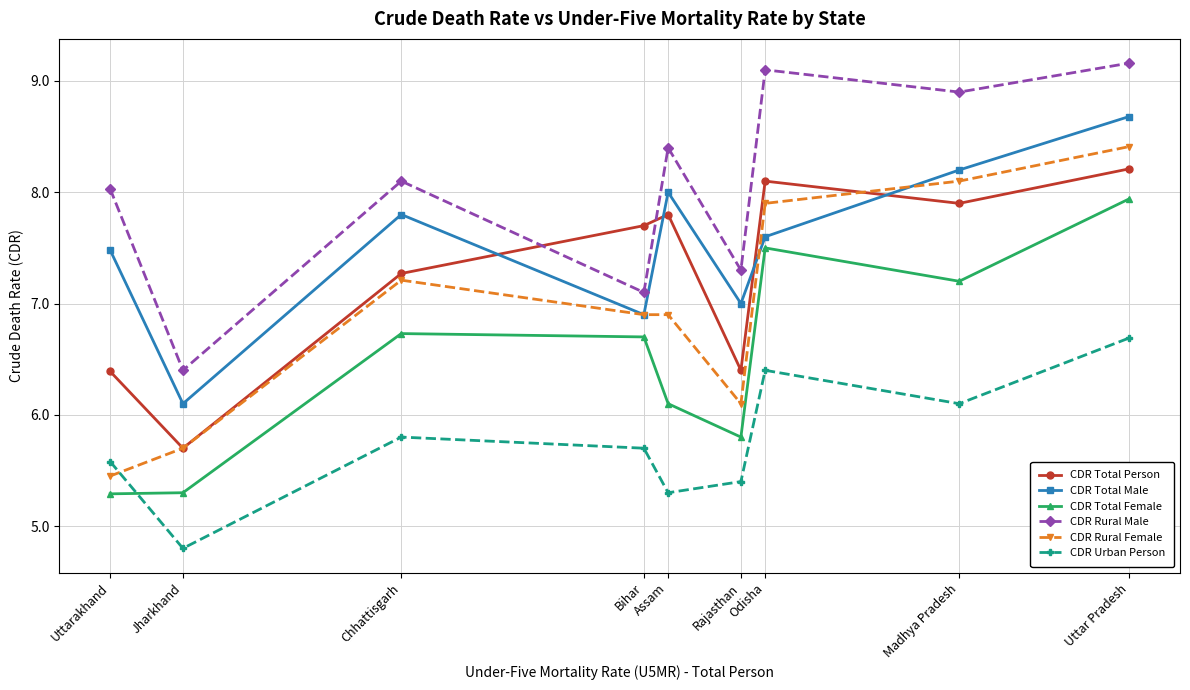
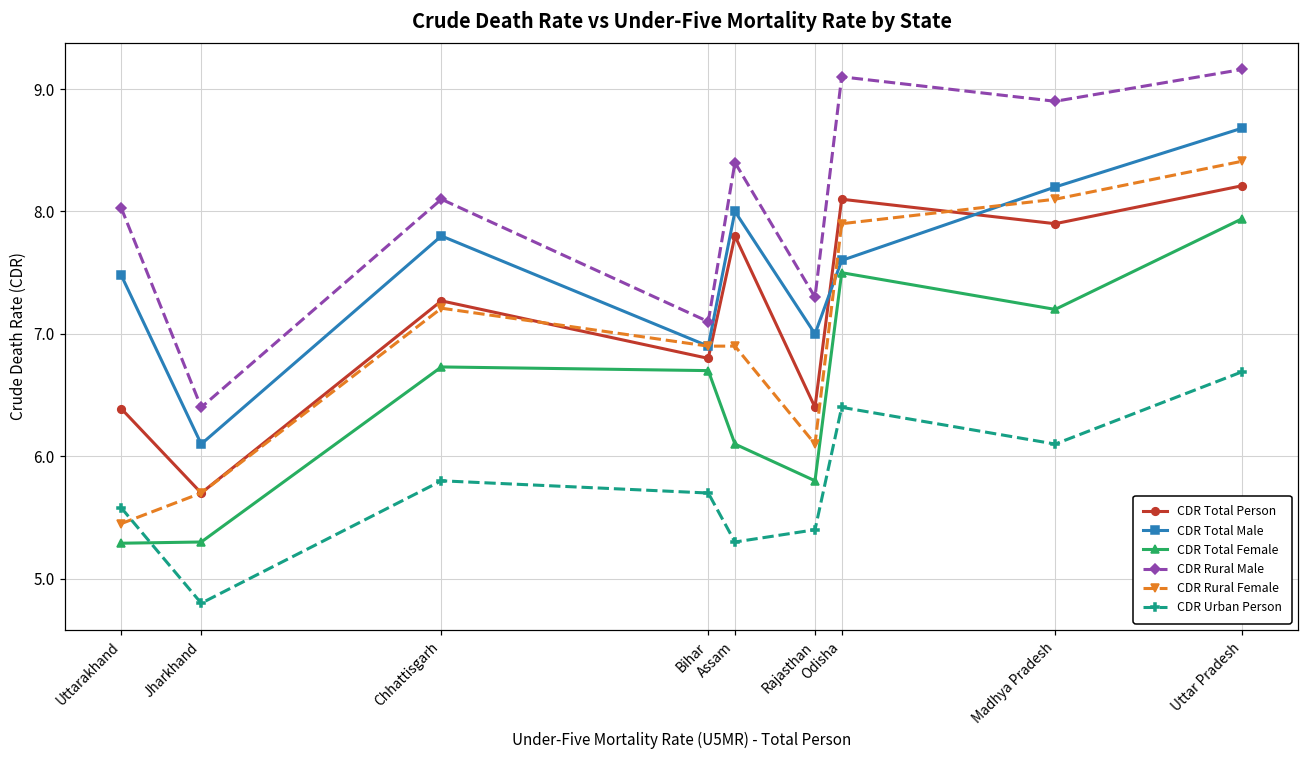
  {
    "CDR Total Person": {
      "Uttarakhand": 6.4,
      "Chhattisgarh": 7.27,
-     "Bihar": 7.7,
+     "Bihar": 6.8,
      "Assam": 7.8,
      "Rajasthan": 6.4,
      "Odisha": 8.1,
      "Madhya Pradesh": 7.9,
      "Uttar Pradesh": 8.2
    },
    "CDR Total Male": {
      "Uttarakhand": 7.5,
      "Jharkhand": 6.1,
      "Chhattisgarh": 7.8,
      "Assam": 8.0,
      "Rajasthan": 7.0,
      "Odisha": 7.6,
      "Madhya Pradesh": 8.2,
      "Uttar Pradesh": 8.7
    },
    "CDR Rural Male": {
      "Uttarakhand": 8.03,
      "Jharkhand": 6.4,
      "Chhattisgarh": 8.1,
      "Bihar": 7.1,
      "Assam": 8.4,
      "Rajasthan": 7.3,
      "Odisha": 9.1,
      "Madhya Pradesh": 8.9,
      "Uttar Pradesh": 9.16
    },
    "CDR Rural Female": {
      "Uttarakhand": 5.45,
      "Chhattisgarh": 7.2,
      "Assam": 6.9,
      "Rajasthan": 6.1,
      "Odisha": 7.9,
      "Madhya Pradesh": 8.1,
      "Uttar Pradesh": 8.4
    }
  }
